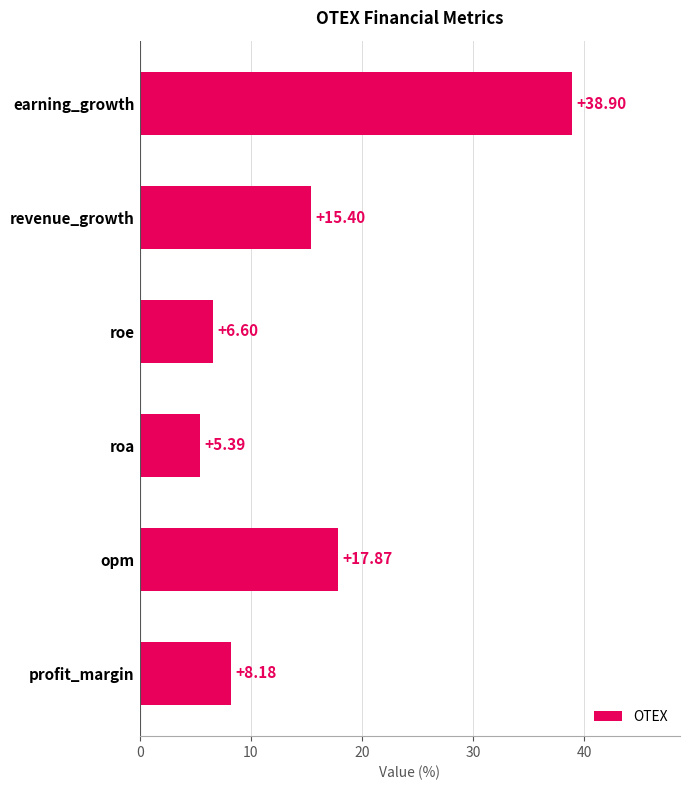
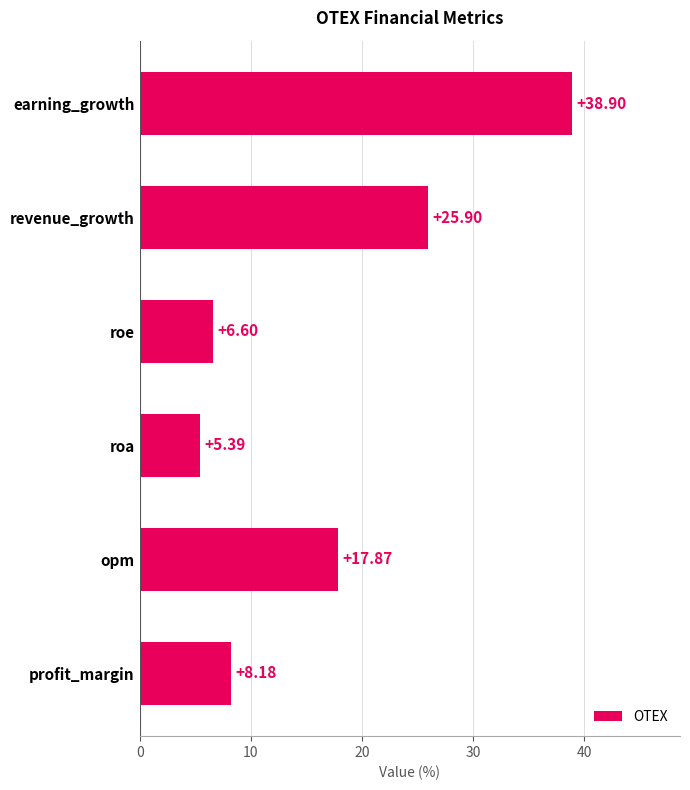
  {
    "earning_growth": "+38.90",
-   "revenue_growth": "+15.40",
+   "revenue_growth": "+25.90",
    "roe": "+6.60",
    "roa": "+5.39",
    "opm": "+17.87",
    "profit_margin": "+8.18"
  }
